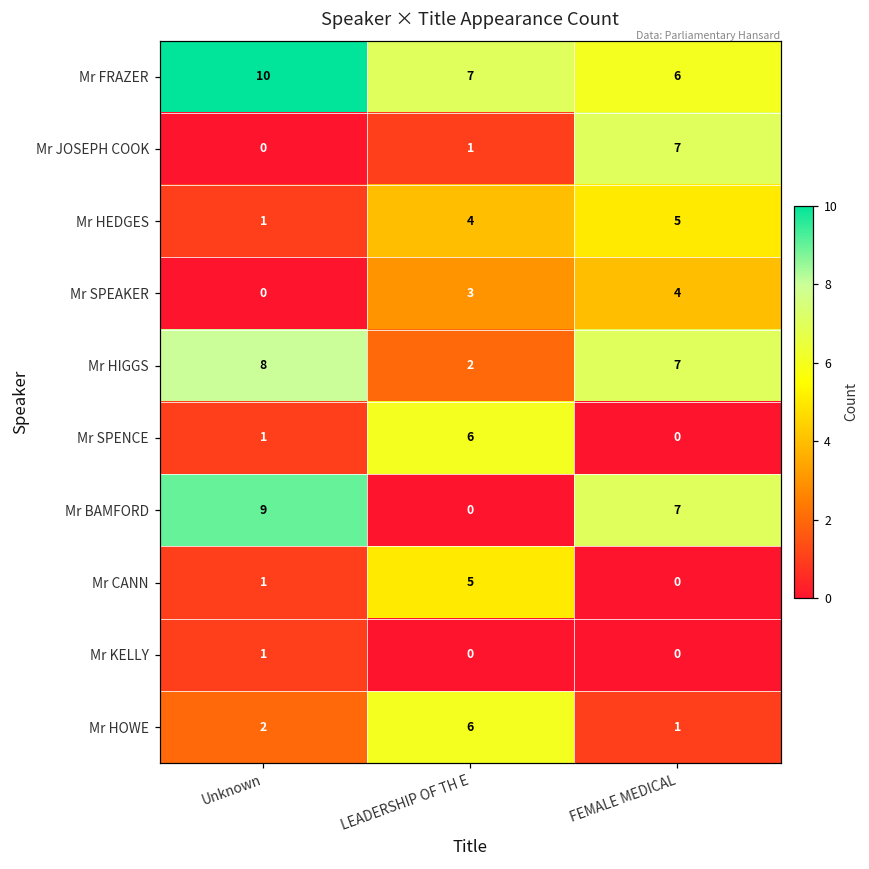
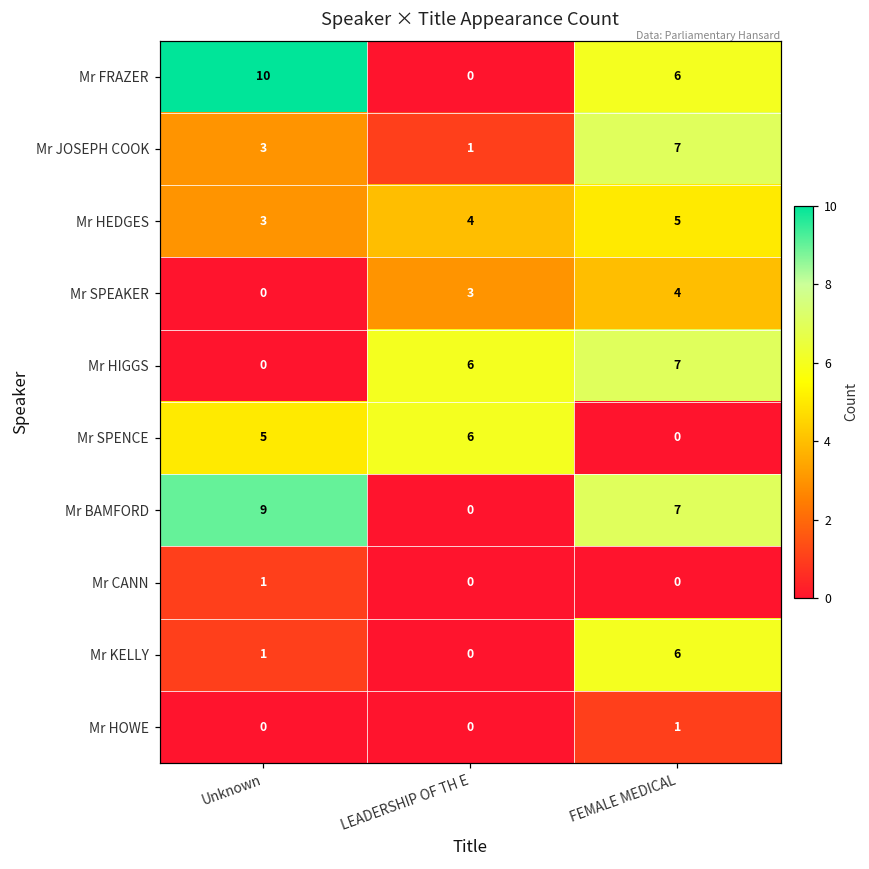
  {
    "Mr FRAZER": {
      "Unknown": 10,
-     "LEADERSHIP OF TH E": 7,
+     "LEADERSHIP OF TH E": 0,
      "FEMALE MEDICAL": 6
    },
    "Mr JOSEPH COOK": {
-     "Unknown": 0,
+     "Unknown": 3,
      "LEADERSHIP OF TH E": 1,
      "FEMALE MEDICAL": 7
    },
    "Mr HEDGES": {
-     "Unknown": 1,
+     "Unknown": 3,
      "LEADERSHIP OF TH E": 4,
      "FEMALE MEDICAL": 5
    },
    "Mr SPEAKER": {
      "Unknown": 0,
      "LEADERSHIP OF TH E": 3,
      "FEMALE MEDICAL": 4
    },
    "Mr HIGGS": {
-     "Unknown": 8,
-     "LEADERSHIP OF TH E": 2,
+     "Unknown": 0,
+     "LEADERSHIP OF TH E": 6,
      "FEMALE MEDICAL": 7
    },
    "Mr SPENCE": {
-     "Unknown": 1,
+     "Unknown": 5,
      "LEADERSHIP OF TH E": 6,
      "FEMALE MEDICAL": 0
    },
    "Mr BAMFORD": {
      "Unknown": 9,
      "LEADERSHIP OF TH E": 0,
      "FEMALE MEDICAL": 7
    },
    "Mr CANN": {
      "Unknown": 1,
-     "LEADERSHIP OF TH E": 5,
+     "LEADERSHIP OF TH E": 0,
      "FEMALE MEDICAL": 0
    },
    "Mr KELLY": {
      "Unknown": 1,
      "LEADERSHIP OF TH E": 0,
-     "FEMALE MEDICAL": 0
+     "FEMALE MEDICAL": 6
    },
    "Mr HOWE": {
-     "Unknown": 2,
-     "LEADERSHIP OF TH E": 6,
+     "Unknown": 0,
+     "LEADERSHIP OF TH E": 0,
      "FEMALE MEDICAL": 1
    }
  }
